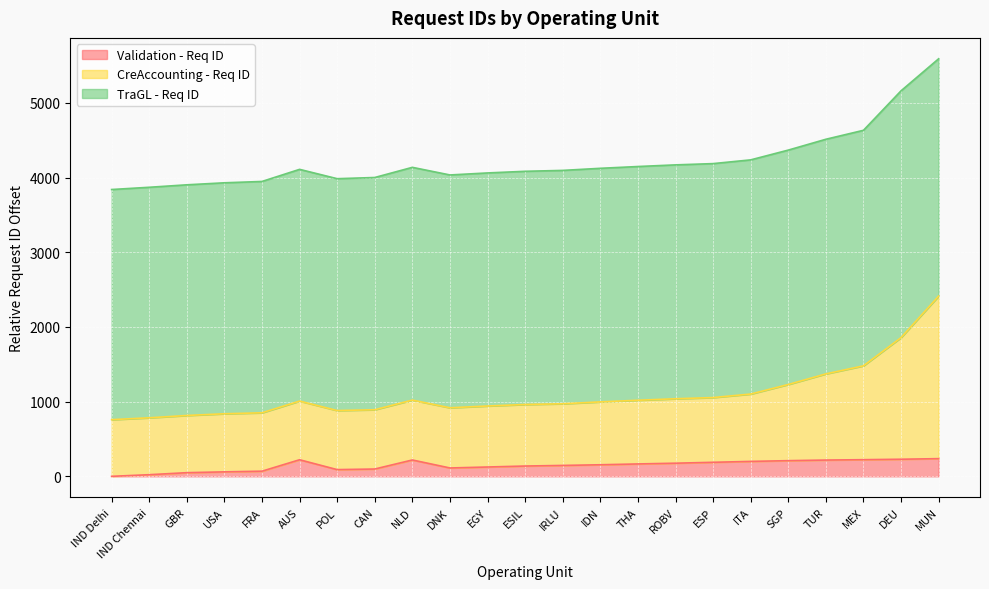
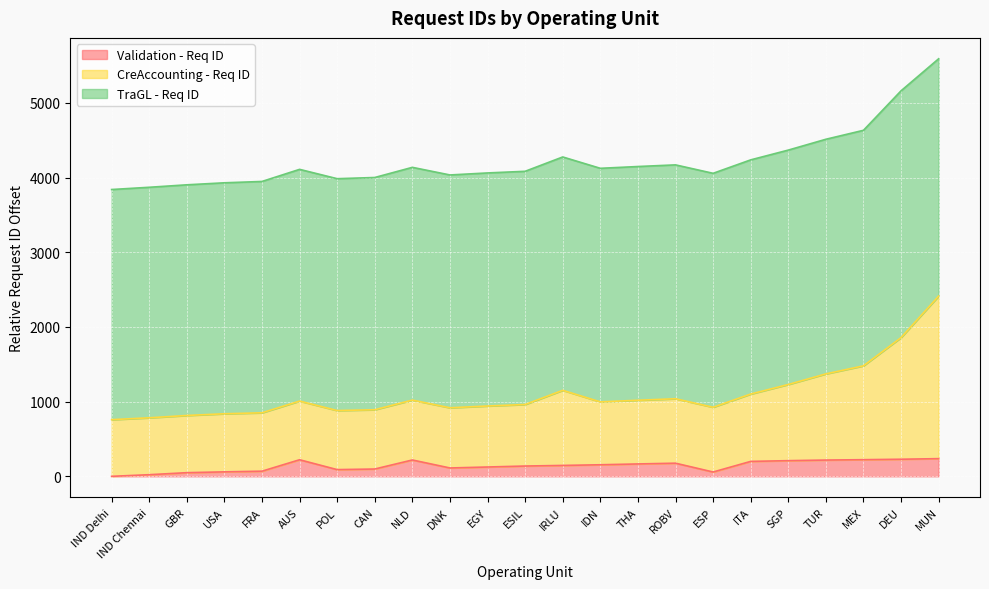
  {
    "Validation - Req ID": {
      "IND Delhi": 0,
      "IND Chennai": 0,
      "GBR": 0,
      "USA": 100,
      "FRA": 100,
      "AUS": 200,
      "POL": 100,
      "CAN": 100,
      "NLD": 200,
      "DNK": 100,
      "EGY": 100,
      "ESIL": 100,
      "IRLU": 100,
      "IDN": 200,
      "THA": 200,
      "ROBV": 200,
-     "ESP": 200,
+     "ESP": 100,
      "ITA": 200,
      "SGP": 200,
      "TUR": 200,
      "MEX": 200,
      "DEU": 200,
      "MUN": 200
    },
    "CreAccounting - Req ID": {
      "IND Delhi": 800,
      "IND Chennai": 800,
      "GBR": 800,
      "USA": 800,
      "FRA": 800,
      "AUS": 800,
      "POL": 800,
      "CAN": 800,
      "NLD": 800,
      "DNK": 800,
      "EGY": 800,
      "ESIL": 800,
-     "IRLU": 800,
+     "IRLU": 1000,
      "IDN": 800,
      "THA": 900,
      "ROBV": 900,
      "ESP": 900,
      "ITA": 900,
      "SGP": 1000,
      "TUR": 1200,
      "MEX": 1300,
      "DEU": 1600,
      "MUN": 2200
    },
    "TraGL - Req ID": {
      "IND Delhi": 3100,
      "IND Chennai": 3100,
      "GBR": 3100,
      "USA": 3100,
      "FRA": 3100,
      "AUS": 3100,
      "POL": 3100,
      "CAN": 3100,
      "NLD": 3100,
      "DNK": 3100,
      "EGY": 3100,
      "ESIL": 3100,
      "IRLU": 3100,
      "IDN": 3100,
      "THA": 3100,
      "ROBV": 3100,
      "ESP": 3100,
      "ITA": 3100,
      "SGP": 3100,
      "TUR": 3100,
      "MEX": 3200,
      "DEU": 3300,
      "MUN": 3200
    }
  }
